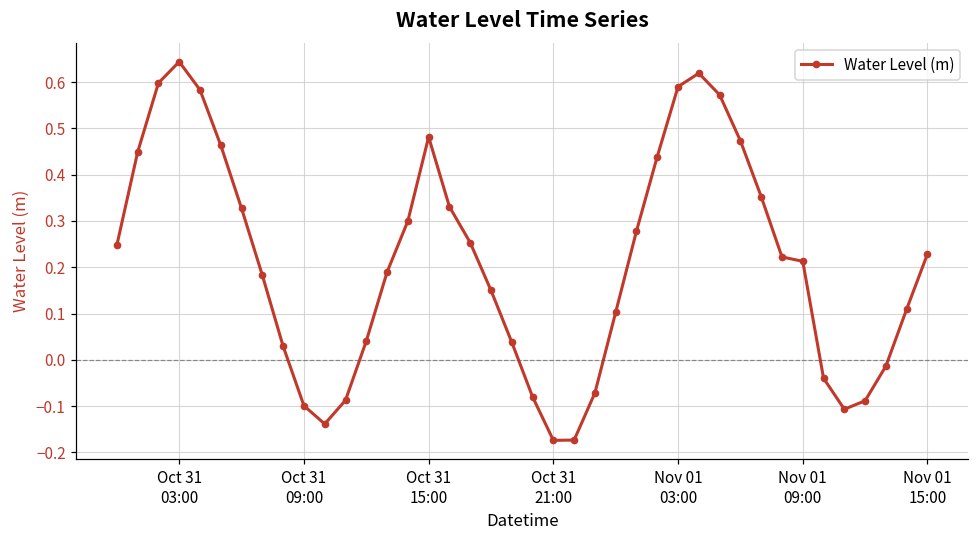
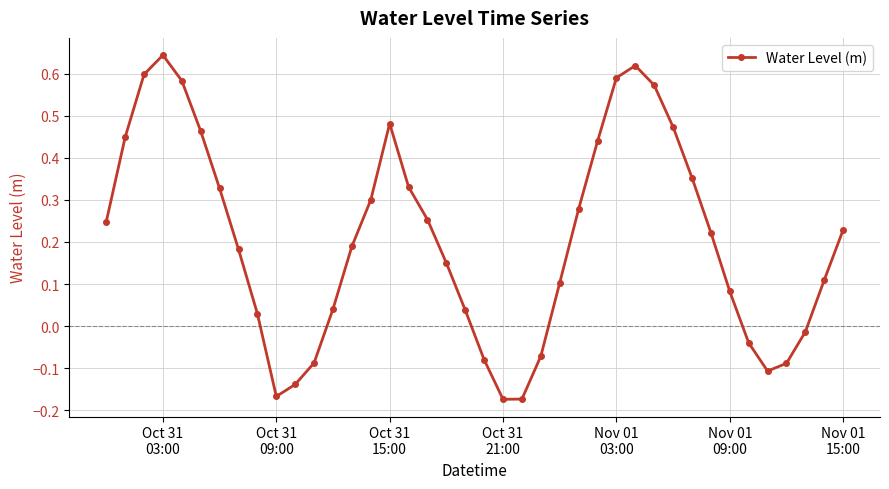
  {
    "Oct 31 03:00": 0.64,
-   "Oct 31 09:00": -0.10,
+   "Oct 31 09:00": -0.17,
    "Oct 31 15:00": 0.48,
    "Oct 31 21:00": -0.17,
    "Nov 01 03:00": 0.59,
-   "Nov 01 09:00": 0.21,
+   "Nov 01 09:00": 0.08,
    "Nov 01 15:00": 0.23
  }
